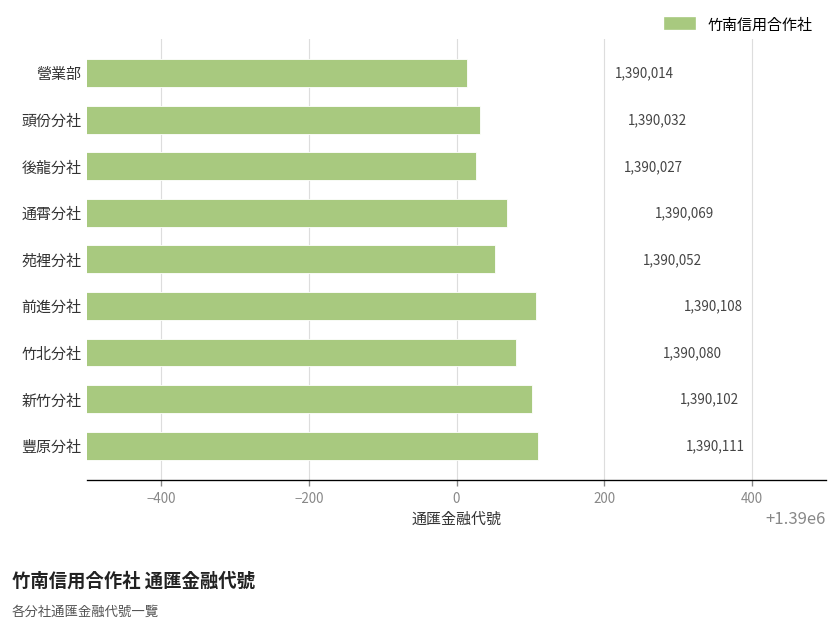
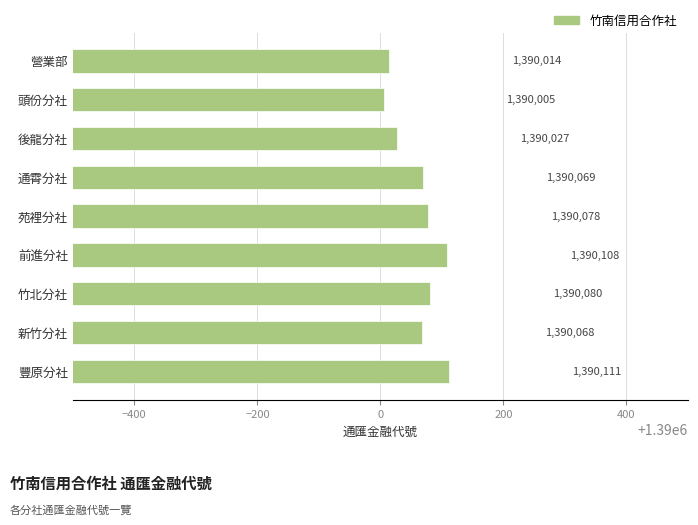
  {
-   "頭份分社": "1,390,032",
-   "苑裡分社": "1,390,052",
-   "新竹分社": "1,390,102"
+   "頭份分社": "1,390,005",
+   "苑裡分社": "1,390,078",
+   "新竹分社": "1,390,068"
  }
